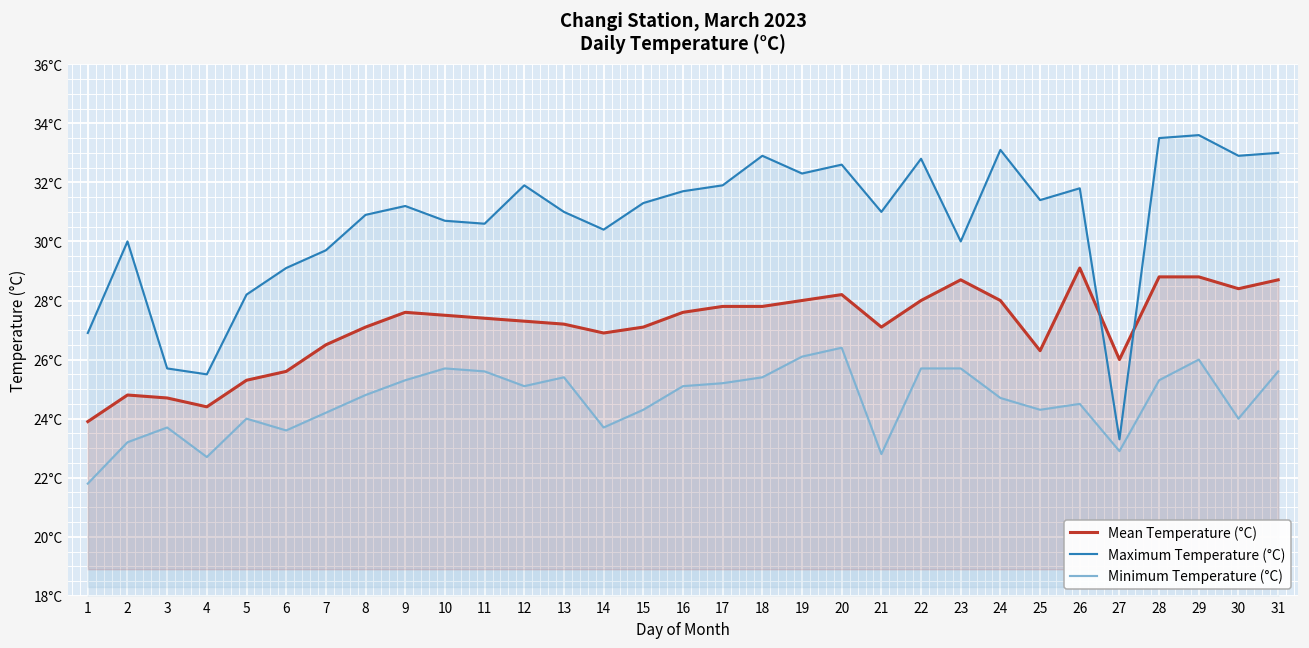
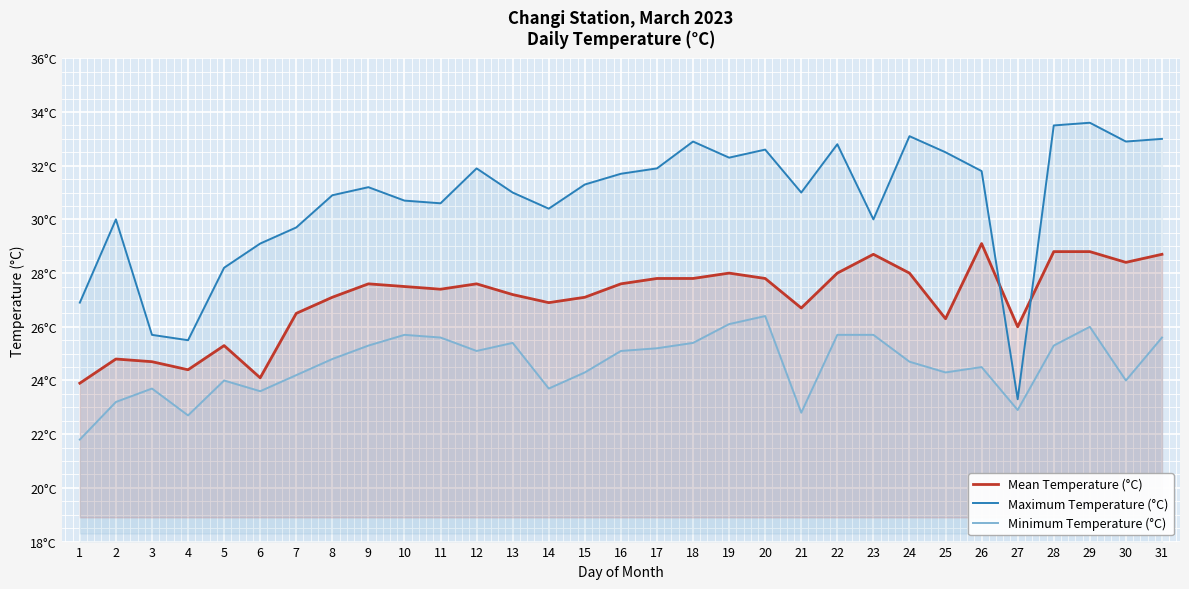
  {
    "Mean Temperature (°C)": {
      "1": "23.9°C",
      "2": "24.8°C",
      "3": "24.7°C",
      "4": "24.4°C",
      "5": "25.3°C",
-     "6": "25.6°C",
+     "6": "24.1°C",
      "7": "26.5°C",
      "8": "27.1°C",
      "9": "27.6°C",
      "10": "27.5°C",
      "11": "27.4°C",
-     "12": "27.3°C",
+     "12": "27.6°C",
      "13": "27.2°C",
      "14": "26.9°C",
      "15": "27.1°C",
      "16": "27.6°C",
      "17": "27.8°C",
      "18": "27.8°C",
      "19": "28.0°C",
-     "20": "28.2°C",
-     "21": "27.1°C",
+     "20": "27.8°C",
+     "21": "26.7°C",
      "22": "28.0°C",
      "23": "28.7°C",
      "24": "28.0°C",
      "25": "26.3°C",
      "26": "29.1°C",
      "27": "26.0°C",
      "28": "28.8°C",
      "29": "28.8°C",
      "30": "28.4°C",
      "31": "28.7°C"
    },
    "Maximum Temperature (°C)": {
      "1": "26.9°C",
      "2": "30.0°C",
      "3": "25.7°C",
      "4": "25.5°C",
      "5": "28.2°C",
      "6": "29.1°C",
      "7": "29.7°C",
      "8": "30.9°C",
      "9": "31.2°C",
      "10": "30.7°C",
      "11": "30.6°C",
      "12": "31.9°C",
      "13": "31.0°C",
      "14": "30.4°C",
      "15": "31.3°C",
      "16": "31.7°C",
      "17": "31.9°C",
      "18": "32.9°C",
      "19": "32.3°C",
      "20": "32.6°C",
      "21": "31.0°C",
      "22": "32.8°C",
      "23": "30.0°C",
      "24": "33.1°C",
-     "25": "31.4°C",
+     "25": "32.5°C",
      "26": "31.8°C",
      "27": "23.3°C",
      "28": "33.5°C",
      "29": "33.6°C",
      "30": "32.9°C",
      "31": "33.0°C"
    },
    "Minimum Temperature (°C)": {
      "1": "21.8°C",
      "2": "23.2°C",
      "3": "23.7°C",
      "4": "22.7°C",
      "5": "24.0°C",
      "6": "23.6°C",
      "7": "24.2°C",
      "8": "24.8°C",
      "9": "25.3°C",
      "10": "25.7°C",
      "11": "25.6°C",
      "12": "25.1°C",
      "13": "25.4°C",
      "14": "23.7°C",
      "15": "24.3°C",
      "16": "25.1°C",
      "17": "25.2°C",
      "18": "25.4°C",
      "19": "26.1°C",
      "20": "26.4°C",
      "21": "22.8°C",
      "22": "25.7°C",
      "23": "25.7°C",
      "24": "24.7°C",
      "25": "24.3°C",
      "26": "24.5°C",
      "27": "22.9°C",
      "28": "25.3°C",
      "29": "26.0°C",
      "30": "24.0°C",
      "31": "25.6°C"
    }
  }
